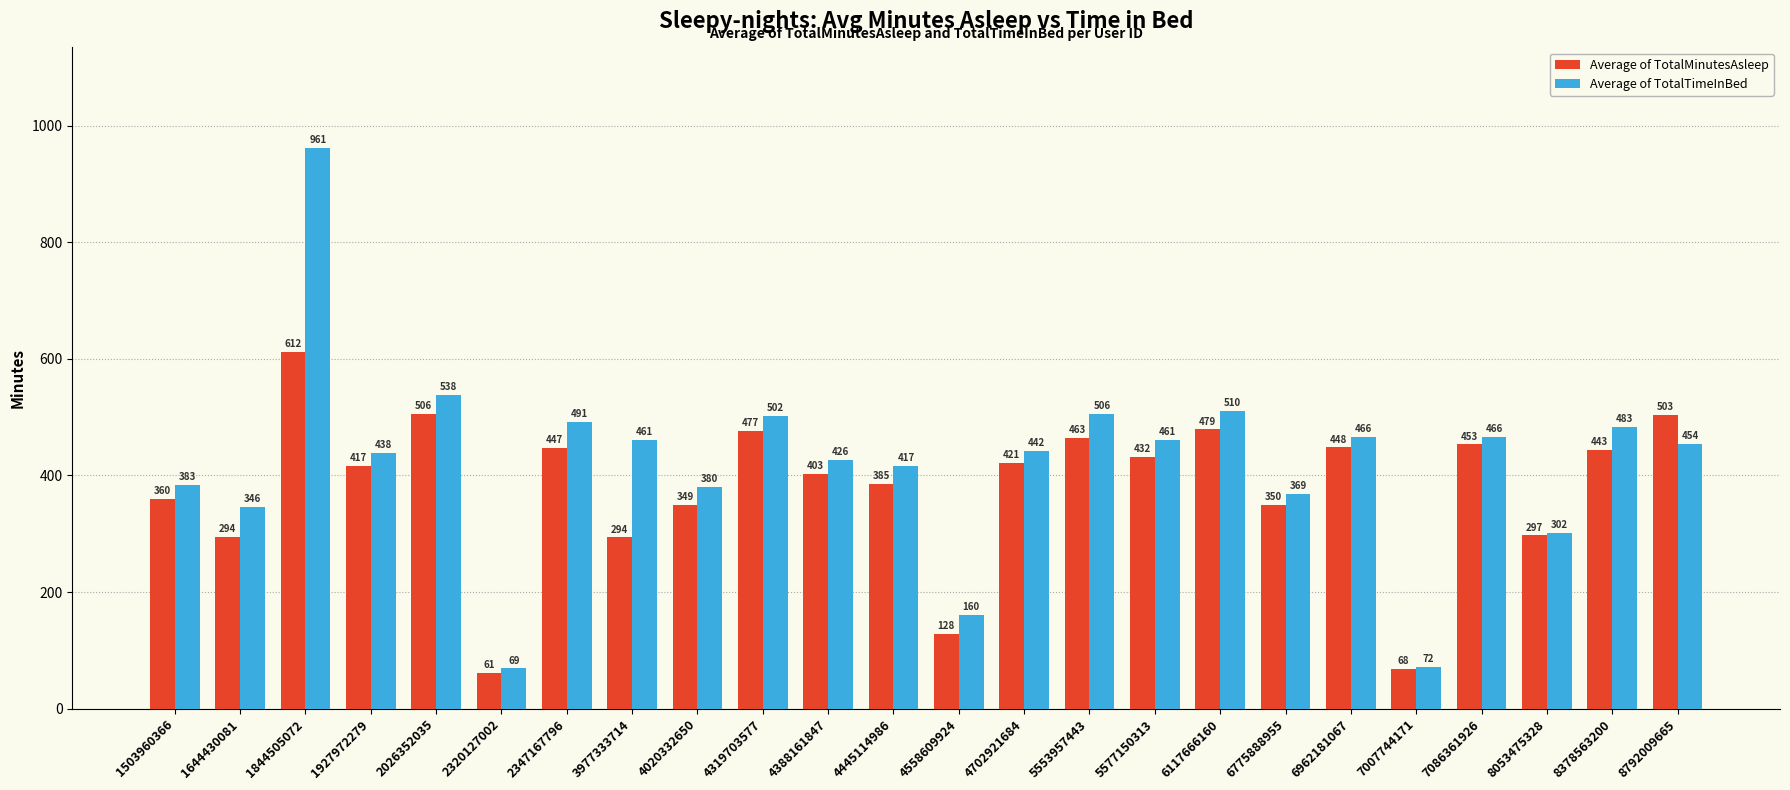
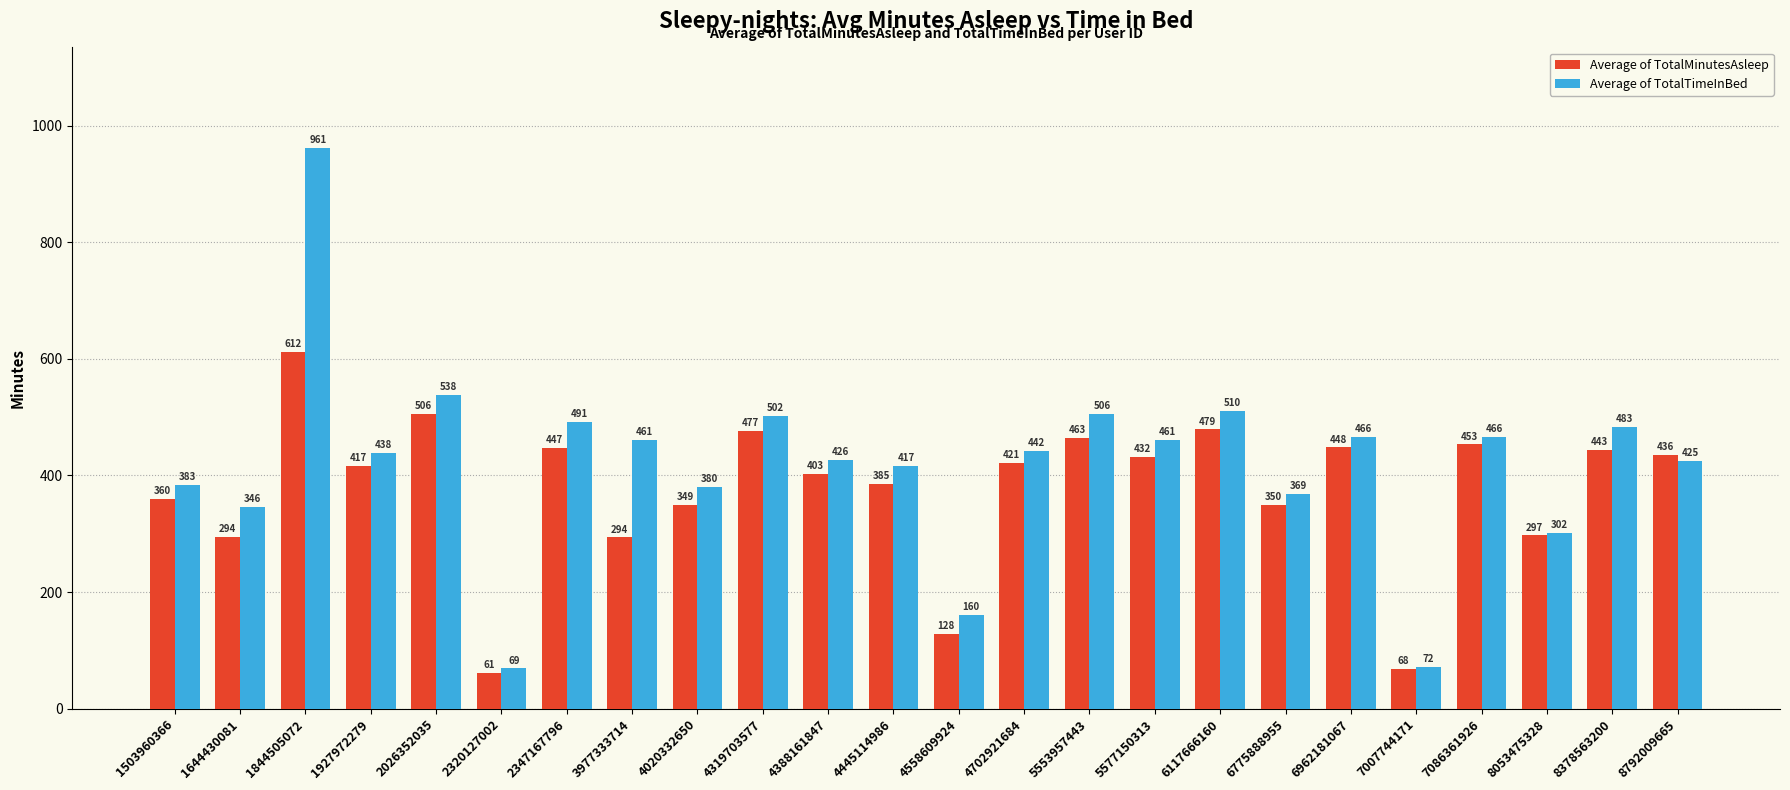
  {
    "Average of TotalMinutesAsleep": {
      "1503960366": 360,
      "1644430081": 294,
      "1844505072": 612,
      "1927972279": 417,
      "2026352035": 506,
      "2320127002": 61,
      "2347167796": 447,
      "3977333714": 294,
      "4020332650": 349,
      "4319703577": 477,
      "4388161847": 403,
      "4445114986": 385,
      "4558609924": 128,
      "4702921684": 421,
      "5553957443": 463,
      "5577150313": 432,
      "6117666160": 479,
      "6775888955": 350,
      "6962181067": 448,
      "7007744171": 68,
      "7086361926": 453,
      "8053475328": 297,
      "8378563200": 443,
-     "8792009665": 503
+     "8792009665": 436
    },
    "Average of TotalTimeInBed": {
      "1503960366": 383,
      "1644430081": 346,
      "1844505072": 961,
      "1927972279": 438,
      "2026352035": 538,
      "2320127002": 69,
      "2347167796": 491,
      "3977333714": 461,
      "4020332650": 380,
      "4319703577": 502,
      "4388161847": 426,
      "4445114986": 417,
      "4558609924": 160,
      "4702921684": 442,
      "5553957443": 506,
      "5577150313": 461,
      "6117666160": 510,
      "6775888955": 369,
      "6962181067": 466,
      "7007744171": 72,
      "7086361926": 466,
      "8053475328": 302,
      "8378563200": 483,
-     "8792009665": 454
+     "8792009665": 425
    }
  }
